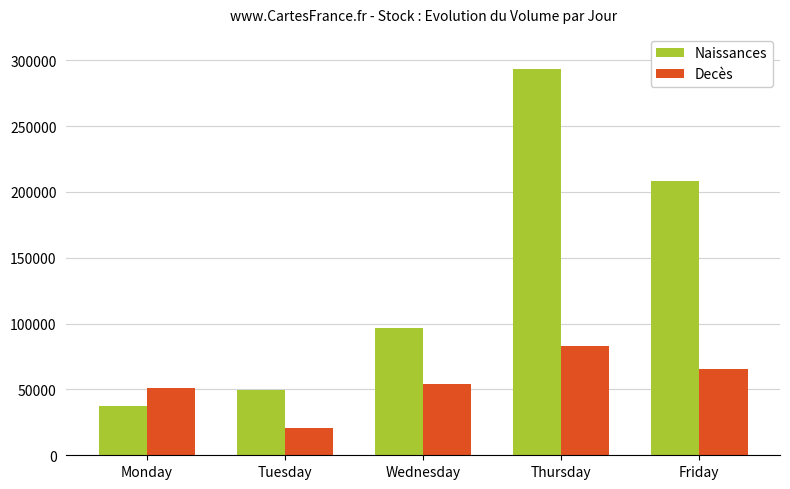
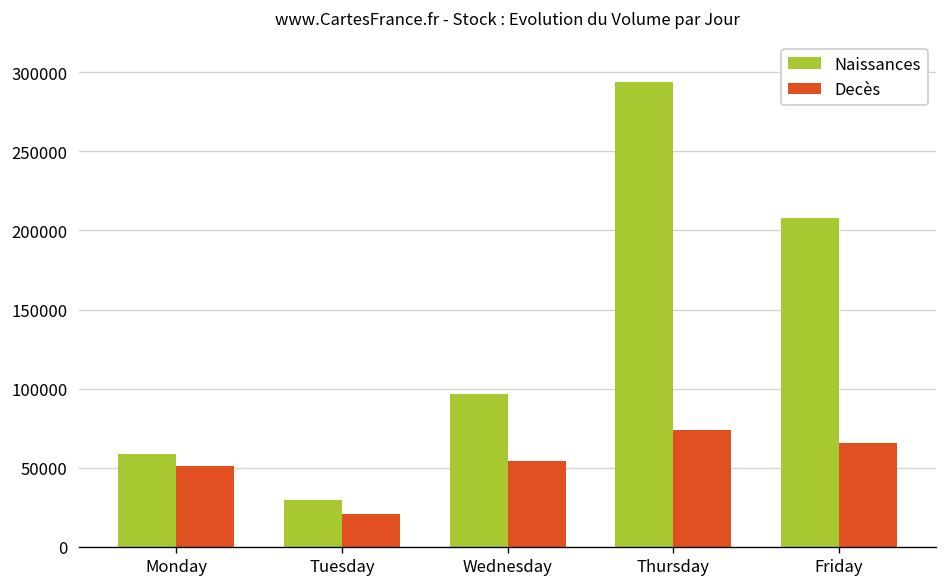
  {
    "Naissances": {
-     "Monday": 38000,
-     "Tuesday": 50000,
+     "Monday": 59000,
+     "Tuesday": 30000,
      "Wednesday": 97000,
      "Thursday": 294000,
      "Friday": 208000
    },
    "Decès": {
      "Monday": 51000,
      "Tuesday": 21000,
      "Wednesday": 54000,
-     "Thursday": 83000,
+     "Thursday": 74000,
      "Friday": 66000
    }
  }
